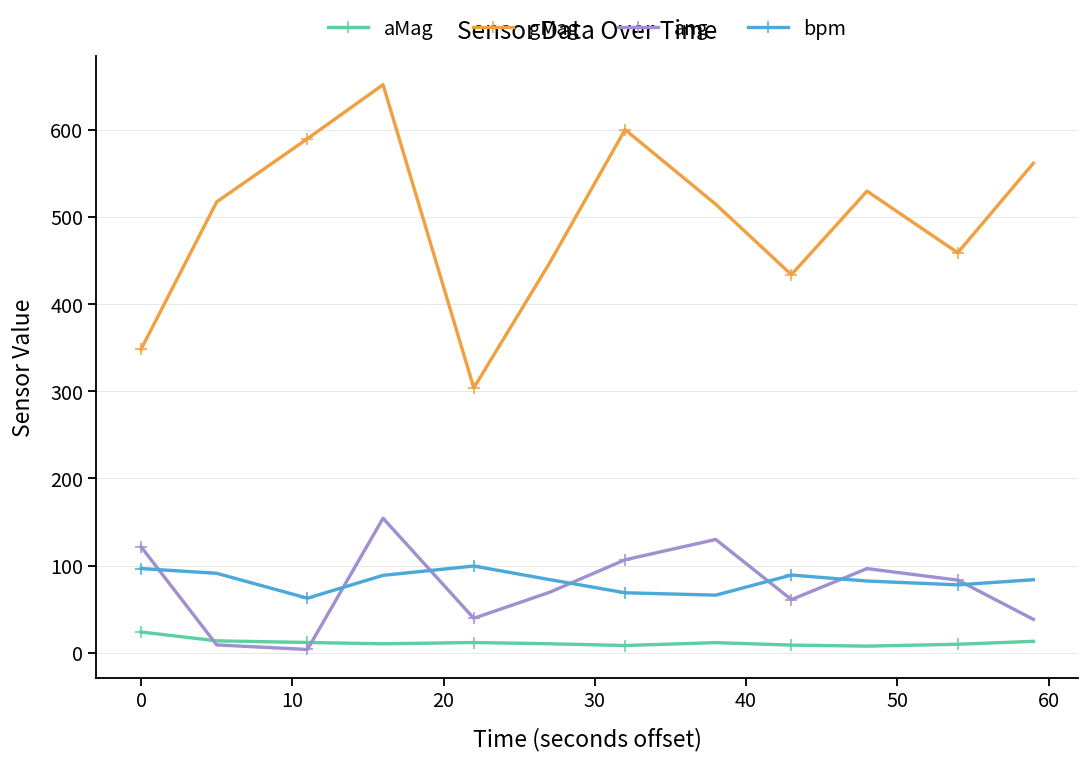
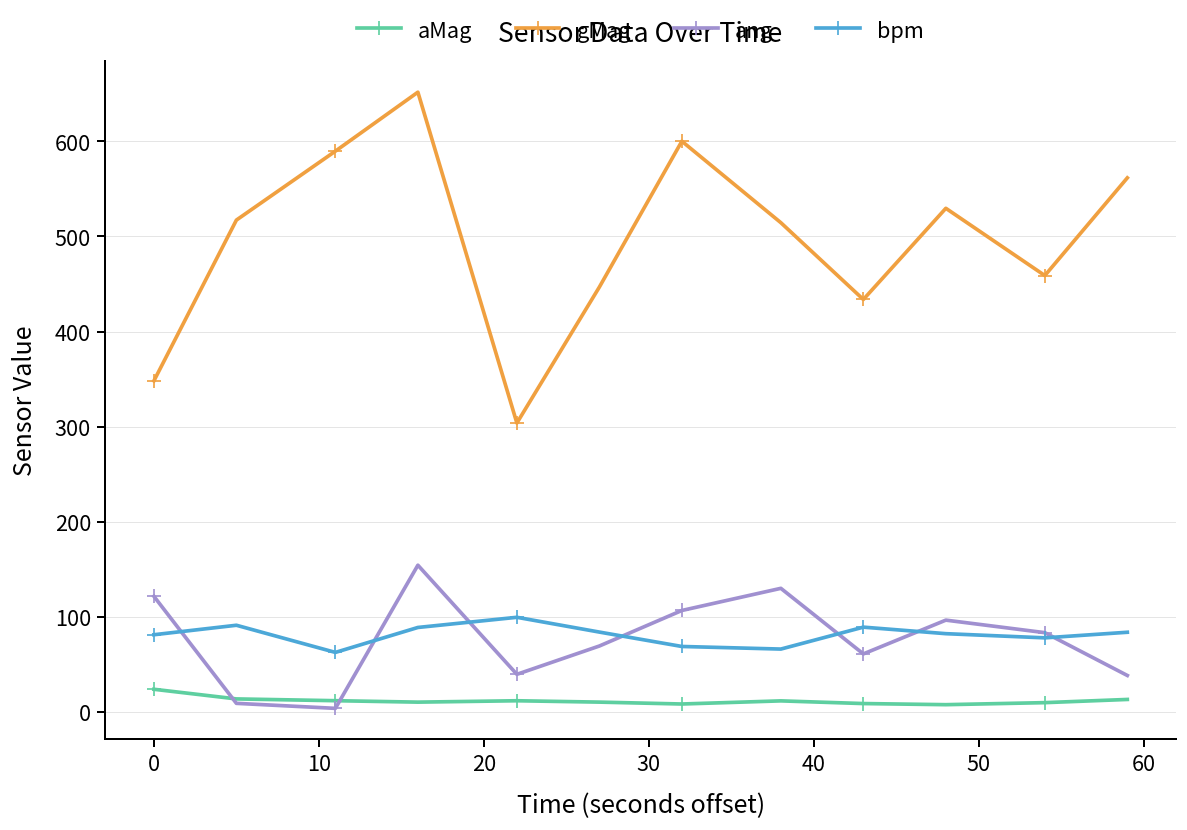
  {
    "aMag": {
      "0": 20
    },
    "gMag": {
      "0": 350
    },
    "ang": {
      "0": 120
    },
    "bpm": {
-     "0": 100
+     "0": 80
    }
  }
